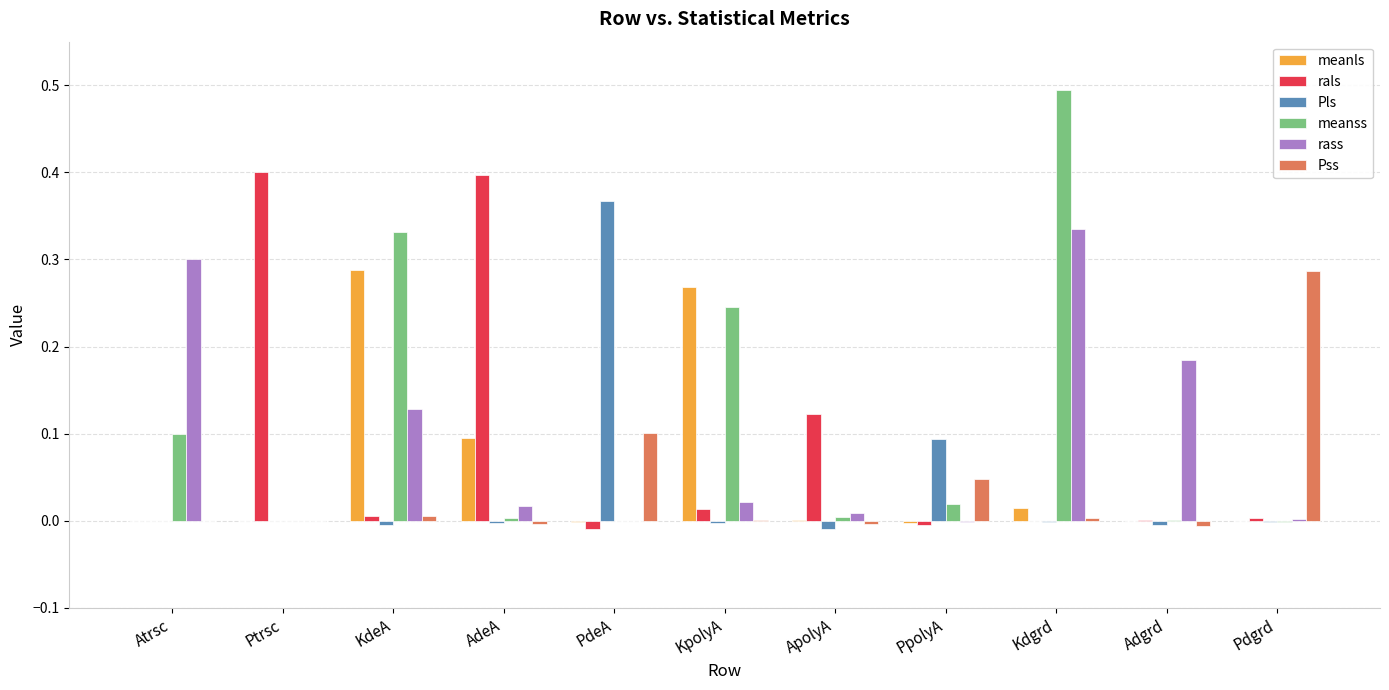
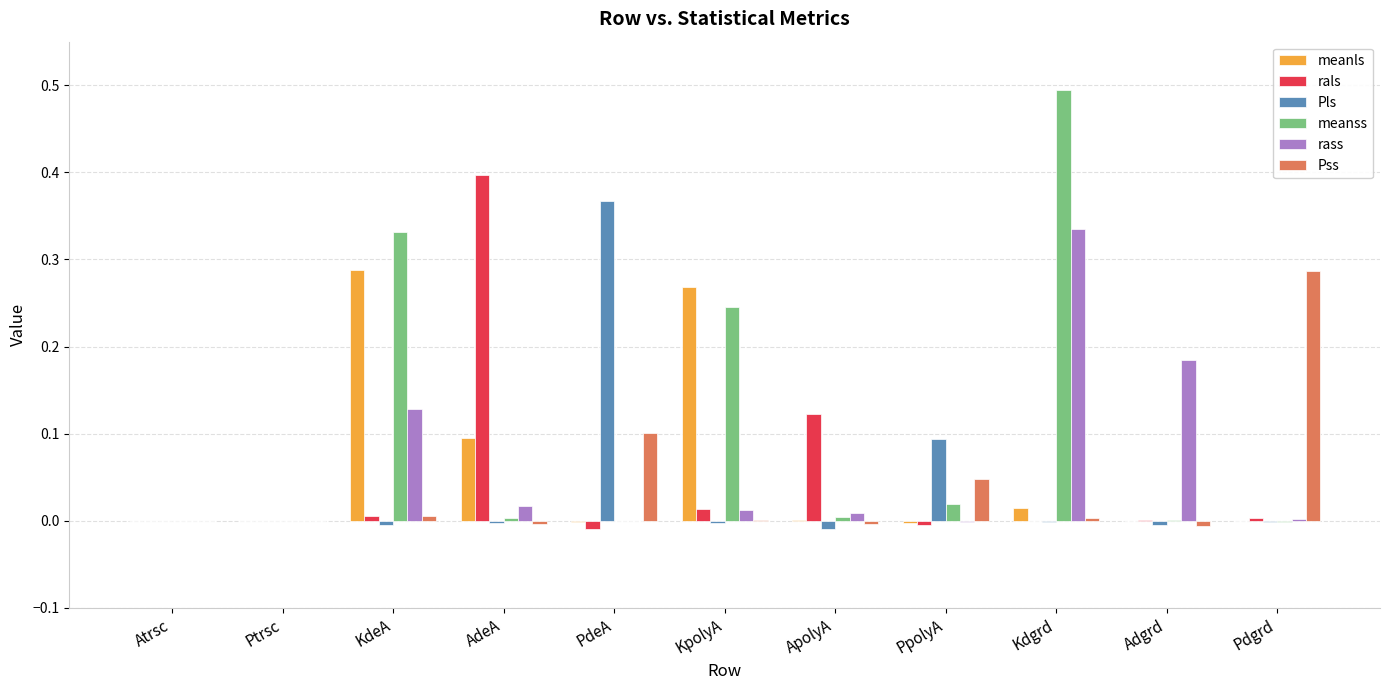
  {
    "rals": {
      "Atrsc": 0.0,
-     "Ptrsc": 0.4,
+     "Ptrsc": 0.0,
      "KdeA": 0.01,
      "AdeA": 0.40,
      "PdeA": -0.01,
      "KpolyA": 0.01,
      "ApolyA": 0.12,
      "PpolyA": 0.00
    },
    "Pls": {
      "Atrsc": 0.00,
      "Ptrsc": 0.00,
      "KdeA": -0.01,
      "PdeA": 0.37,
      "KpolyA": 0.00,
      "ApolyA": -0.01,
      "PpolyA": 0.09,
      "Adgrd": 0.00
    },
    "meanss": {
-     "Atrsc": 0.1,
+     "Atrsc": 0.0,
      "Ptrsc": 0.0,
      "KdeA": 0.33,
      "AdeA": 0.00,
      "KpolyA": 0.25,
      "ApolyA": 0.00,
      "PpolyA": 0.02,
      "Kdgrd": 0.49
    },
    "rass": {
-     "Atrsc": 0.3,
+     "Atrsc": 0.0,
      "Ptrsc": 0.00,
      "KdeA": 0.13,
      "AdeA": 0.02,
-     "KpolyA": 0.02,
+     "KpolyA": 0.01,
      "ApolyA": 0.01,
      "Kdgrd": 0.34,
      "Adgrd": 0.18
    }
  }
